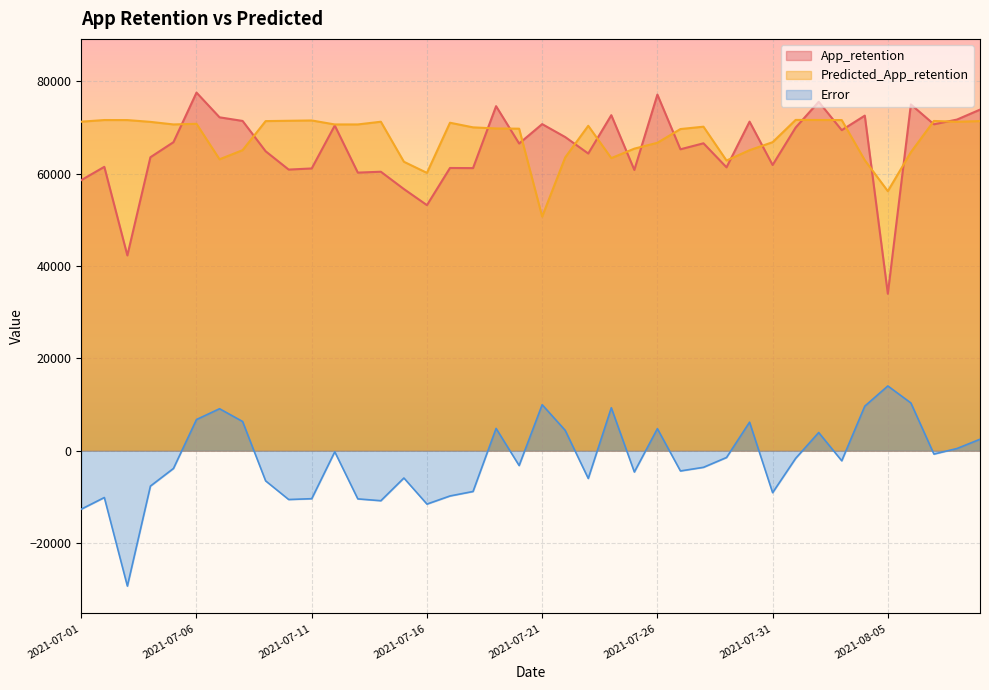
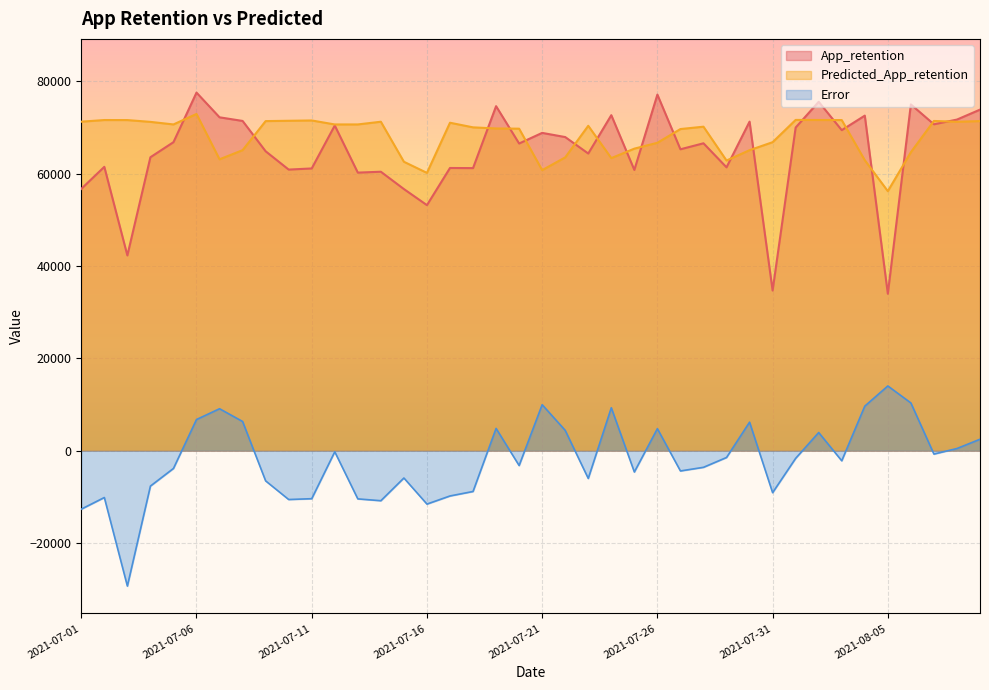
  {
    "App_retention": {
-     "2021-07-01": 59000,
+     "2021-07-01": 57000,
      "2021-07-06": 78000,
      "2021-07-11": 61000,
      "2021-07-16": 53000,
-     "2021-07-21": 71000,
+     "2021-07-21": 69000,
      "2021-07-26": 77000,
-     "2021-07-31": 62000,
+     "2021-07-31": 35000,
      "2021-08-05": 34000
    },
    "Predicted_App_retention": {
      "2021-07-01": 71000,
-     "2021-07-06": 71000,
+     "2021-07-06": 73000,
      "2021-07-11": 72000,
      "2021-07-16": 60000,
-     "2021-07-21": 51000,
+     "2021-07-21": 61000,
      "2021-07-26": 67000,
      "2021-07-31": 67000,
      "2021-08-05": 56000
    }
  }
